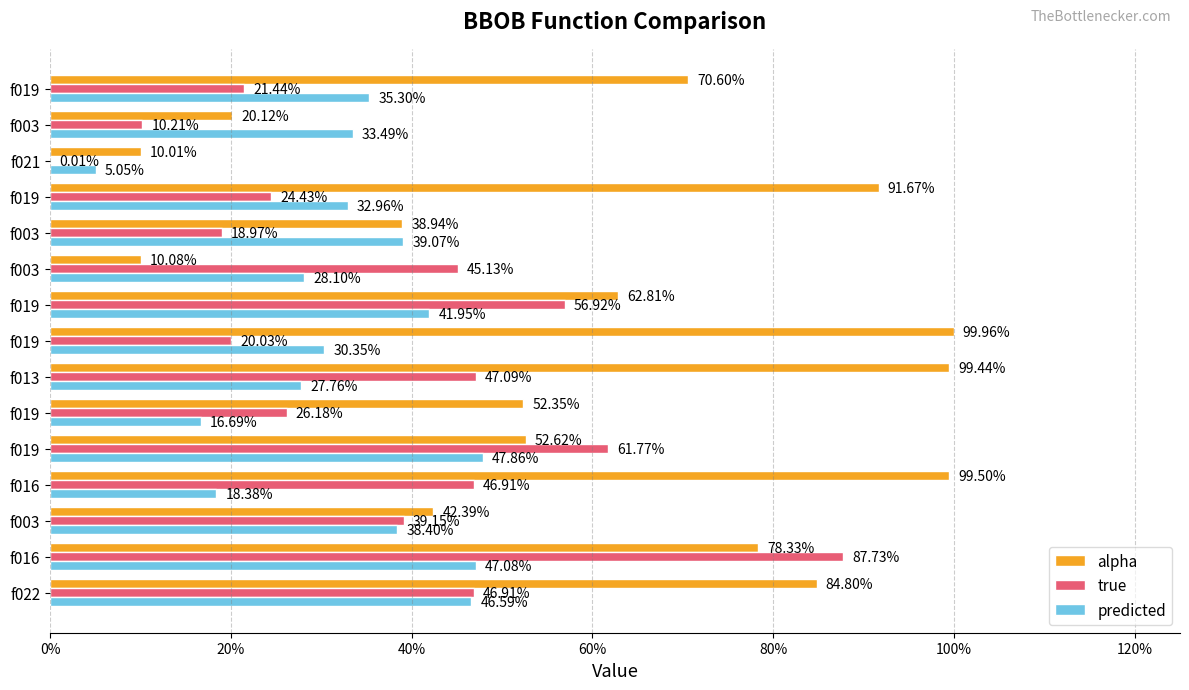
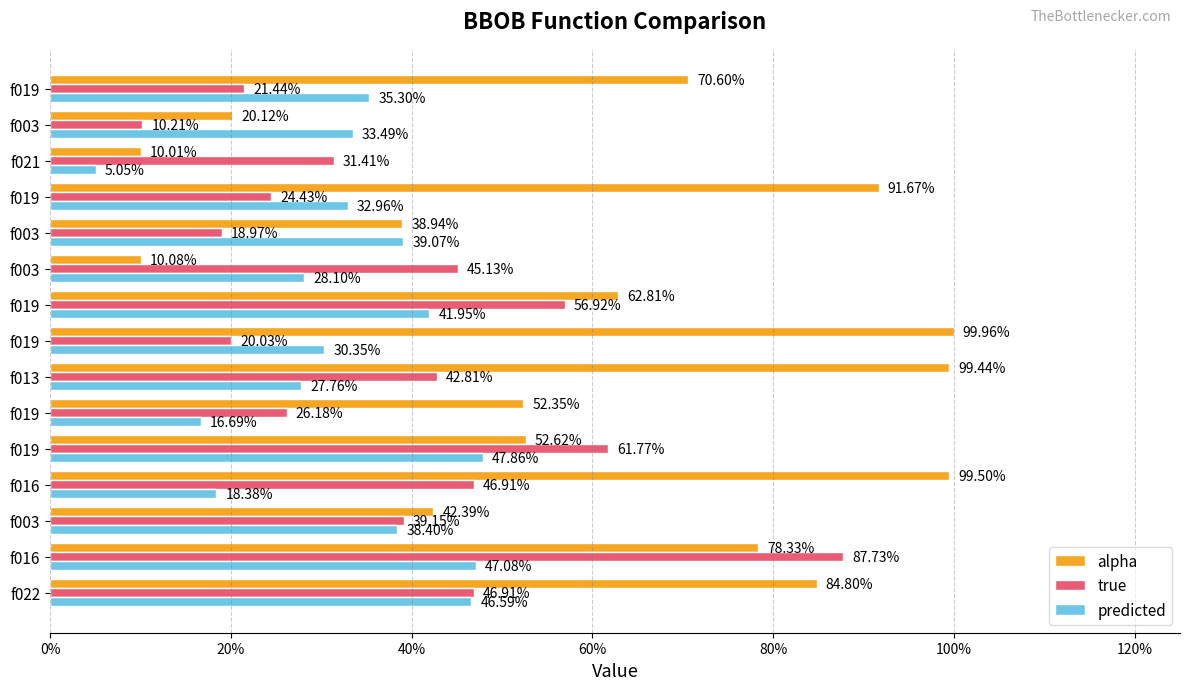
  {
    "alpha": {
      "f021": "10.01%",
      "f013": "99.44%",
      "f022": "84.80%"
    },
    "true": {
-     "f021": "0.01%",
-     "f013": "47.09%"
+     "f021": "31.41%",
+     "f013": "42.81%"
    },
    "predicted": {
      "f021": "5.05%",
      "f013": "27.76%"
    }
  }
